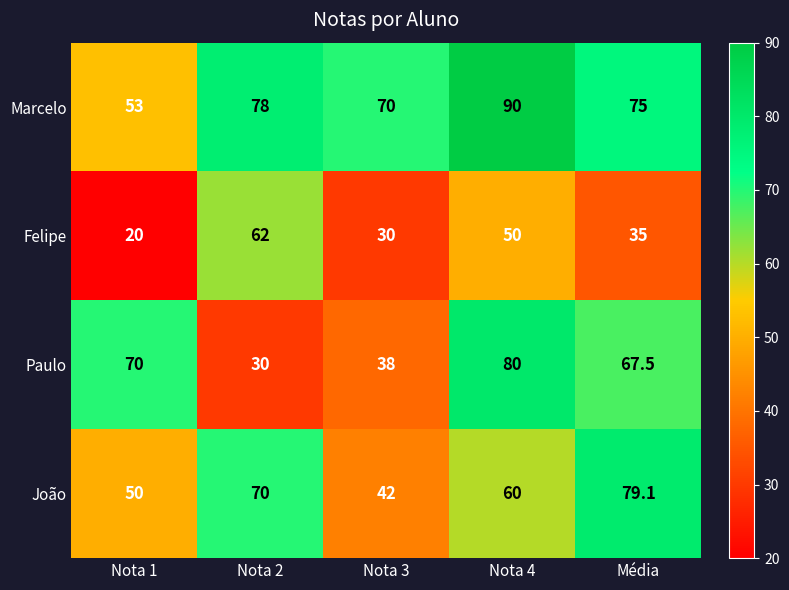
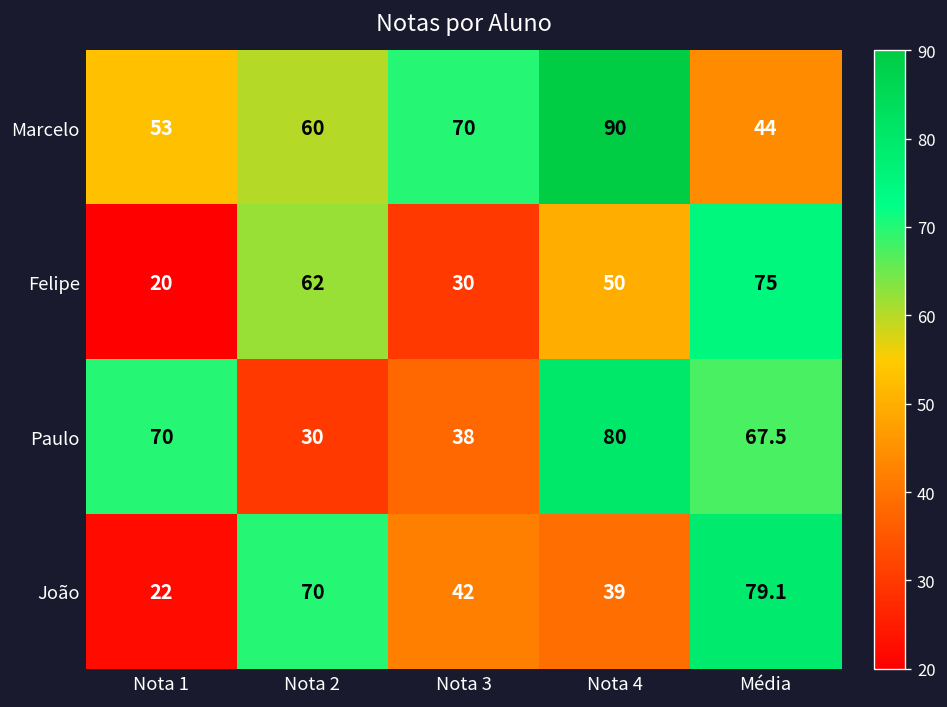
  {
    "Marcelo": {
      "Nota 1": 53,
-     "Nota 2": 78,
+     "Nota 2": 60,
      "Nota 3": 70,
      "Nota 4": 90,
-     "Média": 75
+     "Média": 44
    },
    "Felipe": {
      "Nota 1": 20,
      "Nota 2": 62,
      "Nota 3": 30,
      "Nota 4": 50,
-     "Média": 35
+     "Média": 75
    },
    "Paulo": {
      "Nota 1": 70,
      "Nota 2": 30,
      "Nota 3": 38,
      "Nota 4": 80,
      "Média": 67.5
    },
    "João": {
-     "Nota 1": 50,
+     "Nota 1": 22,
      "Nota 2": 70,
      "Nota 3": 42,
-     "Nota 4": 60,
+     "Nota 4": 39,
      "Média": 79.1
    }
  }
